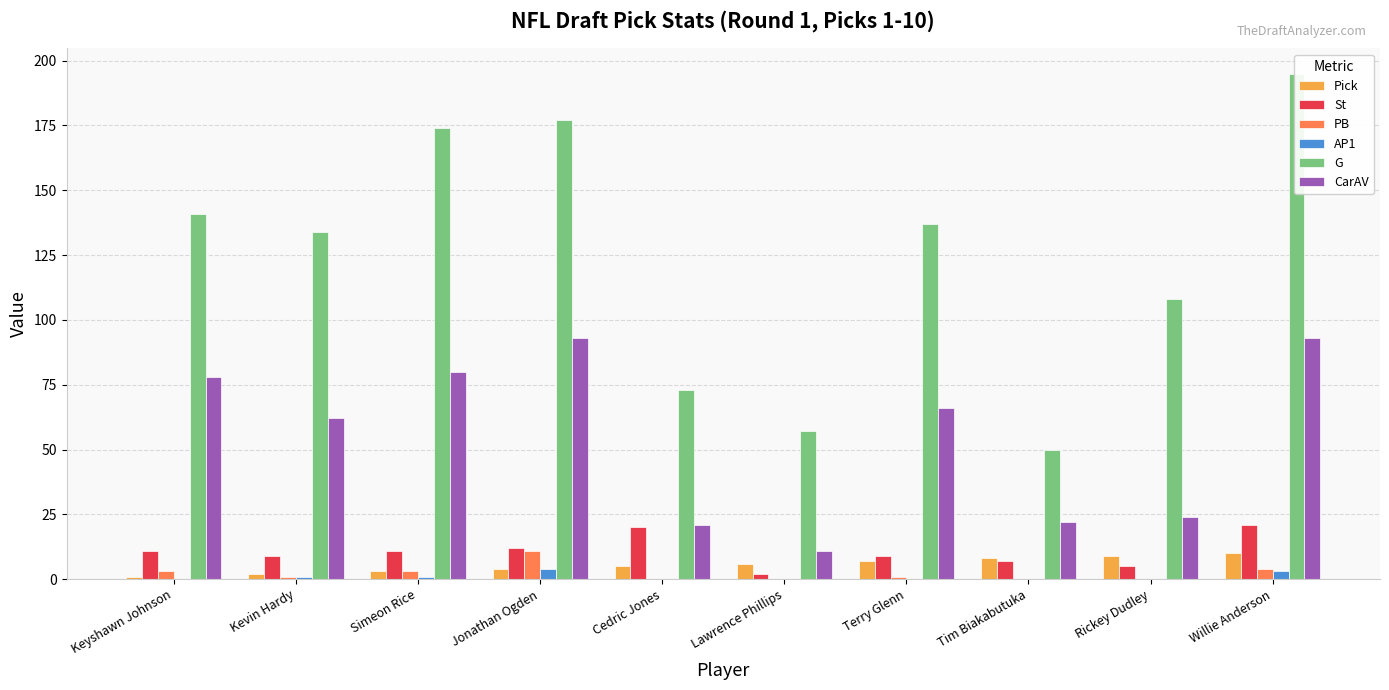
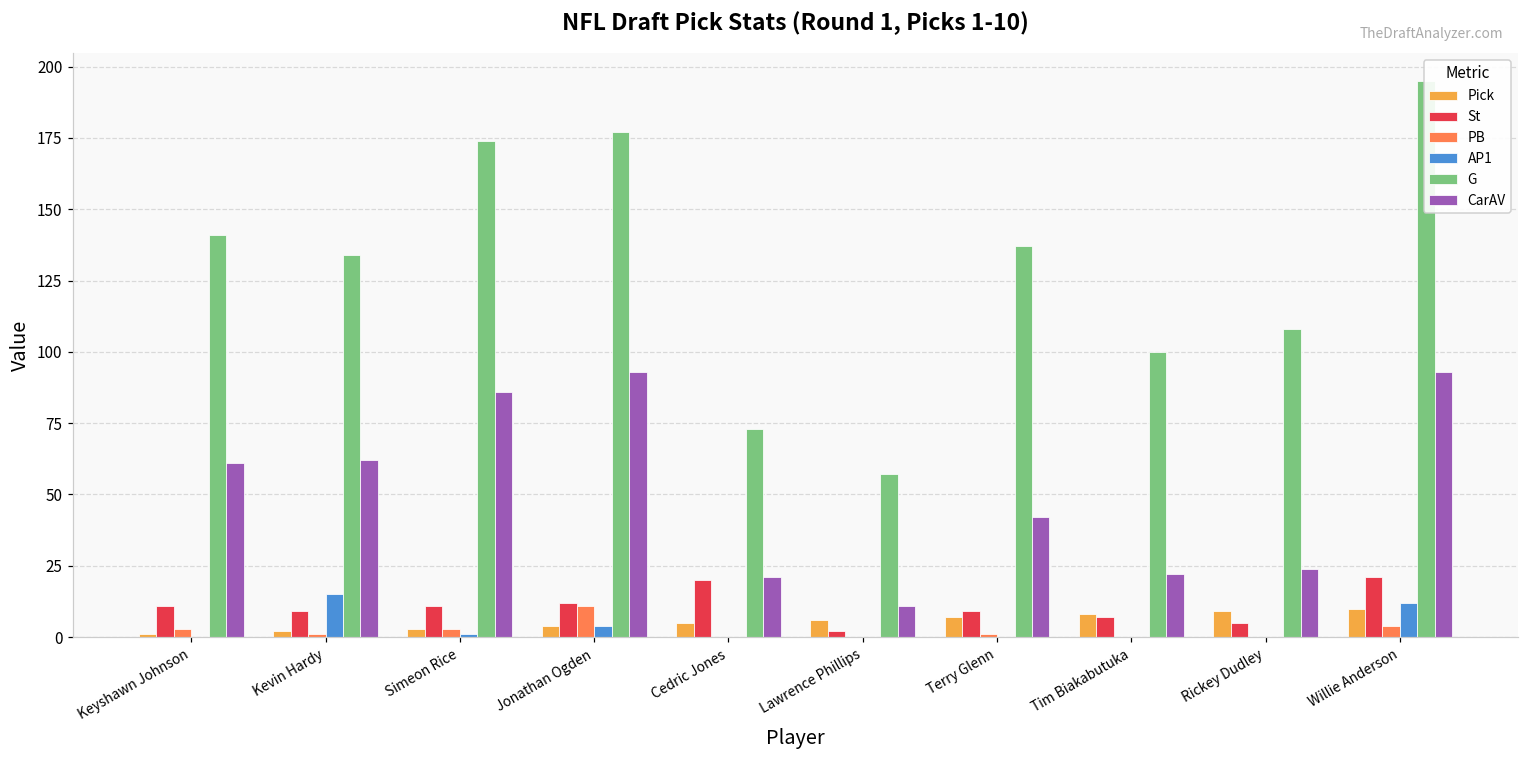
  {
    "St": {
      "Keyshawn Johnson": 11,
      "Kevin Hardy": 9,
      "Simeon Rice": 11,
      "Jonathan Ogden": 12,
      "Cedric Jones": 20,
      "Lawrence Phillips": 2,
      "Terry Glenn": 9,
      "Tim Biakabutuka": 7,
      "Rickey Dudley": 5,
      "Willie Anderson": 21
    },
    "AP1": {
      "Keyshawn Johnson": 0,
-     "Kevin Hardy": 1,
+     "Kevin Hardy": 15,
      "Simeon Rice": 1,
      "Jonathan Ogden": 4,
      "Cedric Jones": 0,
      "Lawrence Phillips": 0,
      "Terry Glenn": 0,
      "Tim Biakabutuka": 0,
      "Rickey Dudley": 0,
-     "Willie Anderson": 3
+     "Willie Anderson": 12
    },
    "G": {
      "Keyshawn Johnson": 141,
      "Kevin Hardy": 134,
      "Simeon Rice": 174,
      "Jonathan Ogden": 177,
      "Cedric Jones": 73,
      "Lawrence Phillips": 57,
      "Terry Glenn": 137,
-     "Tim Biakabutuka": 50,
+     "Tim Biakabutuka": 100,
      "Rickey Dudley": 108
    },
    "CarAV": {
-     "Keyshawn Johnson": 78,
+     "Keyshawn Johnson": 61,
      "Kevin Hardy": 62,
-     "Simeon Rice": 80,
+     "Simeon Rice": 86,
      "Jonathan Ogden": 93,
      "Cedric Jones": 21,
      "Lawrence Phillips": 11,
-     "Terry Glenn": 66,
+     "Terry Glenn": 42,
      "Tim Biakabutuka": 22,
      "Rickey Dudley": 24,
      "Willie Anderson": 93
    }
  }
